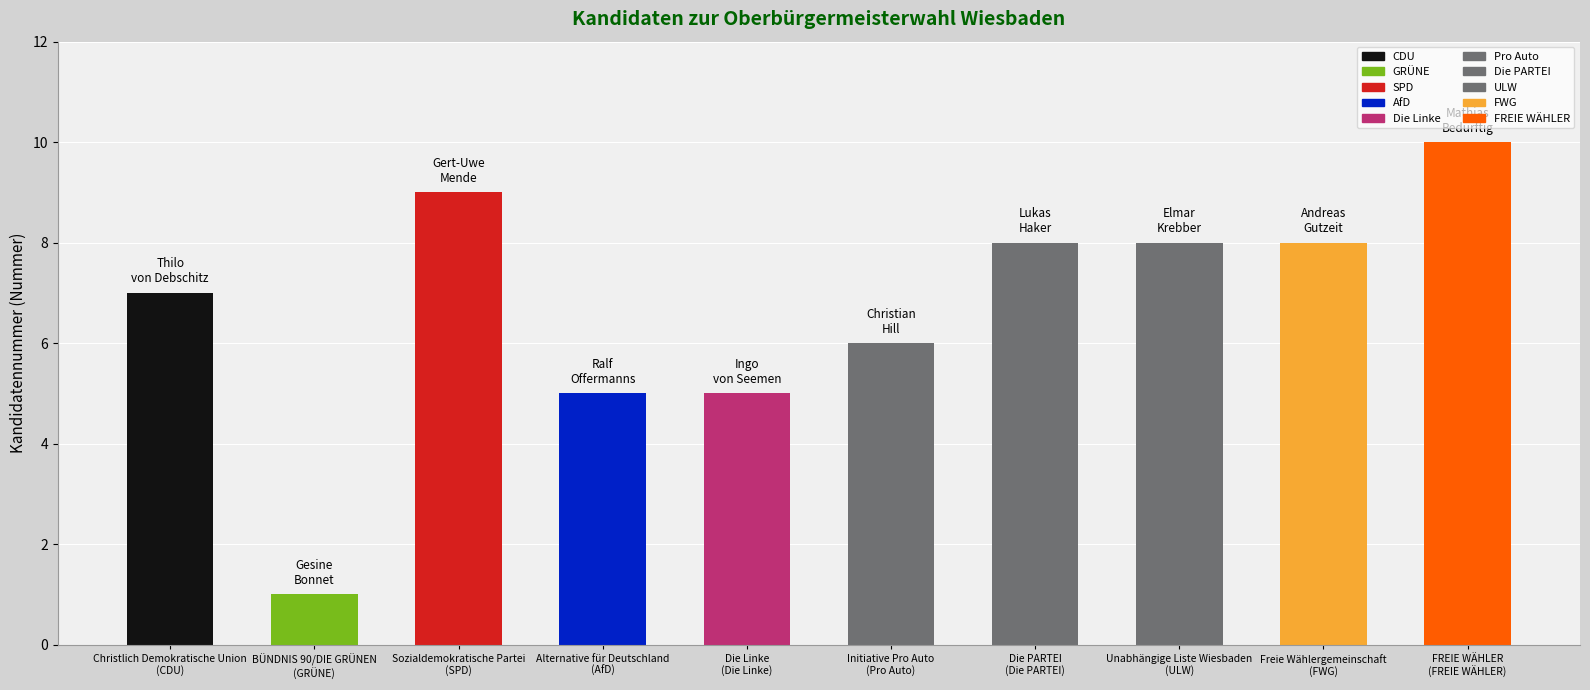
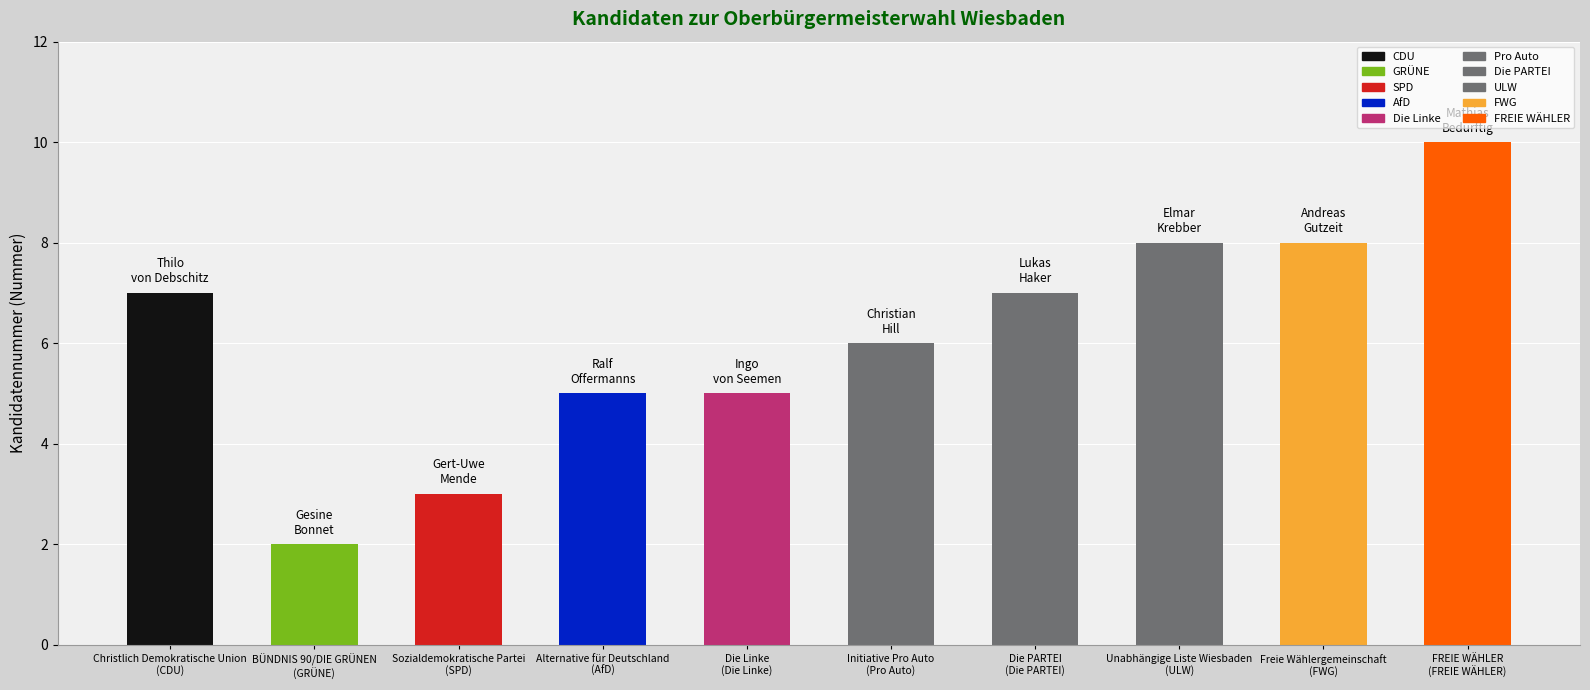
  {
    "Christlich Demokratische Union (CDU)": 7,
-   "BÜNDNIS 90/DIE GRÜNEN (GRÜNE)": 1,
-   "Sozialdemokratische Partei (SPD)": 9,
+   "BÜNDNIS 90/DIE GRÜNEN (GRÜNE)": 2,
+   "Sozialdemokratische Partei (SPD)": 3,
    "Alternative für Deutschland (AfD)": 5,
    "Die Linke (Die Linke)": 5,
    "Initiative Pro Auto (Pro Auto)": 6,
-   "Die PARTEI (Die PARTEI)": 8,
+   "Die PARTEI (Die PARTEI)": 7,
    "Unabhängige Liste Wiesbaden (ULW)": 8,
    "Freie Wählergemeinschaft (FWG)": 8,
    "FREIE WÄHLER (FREIE WÄHLER)": 10
  }
